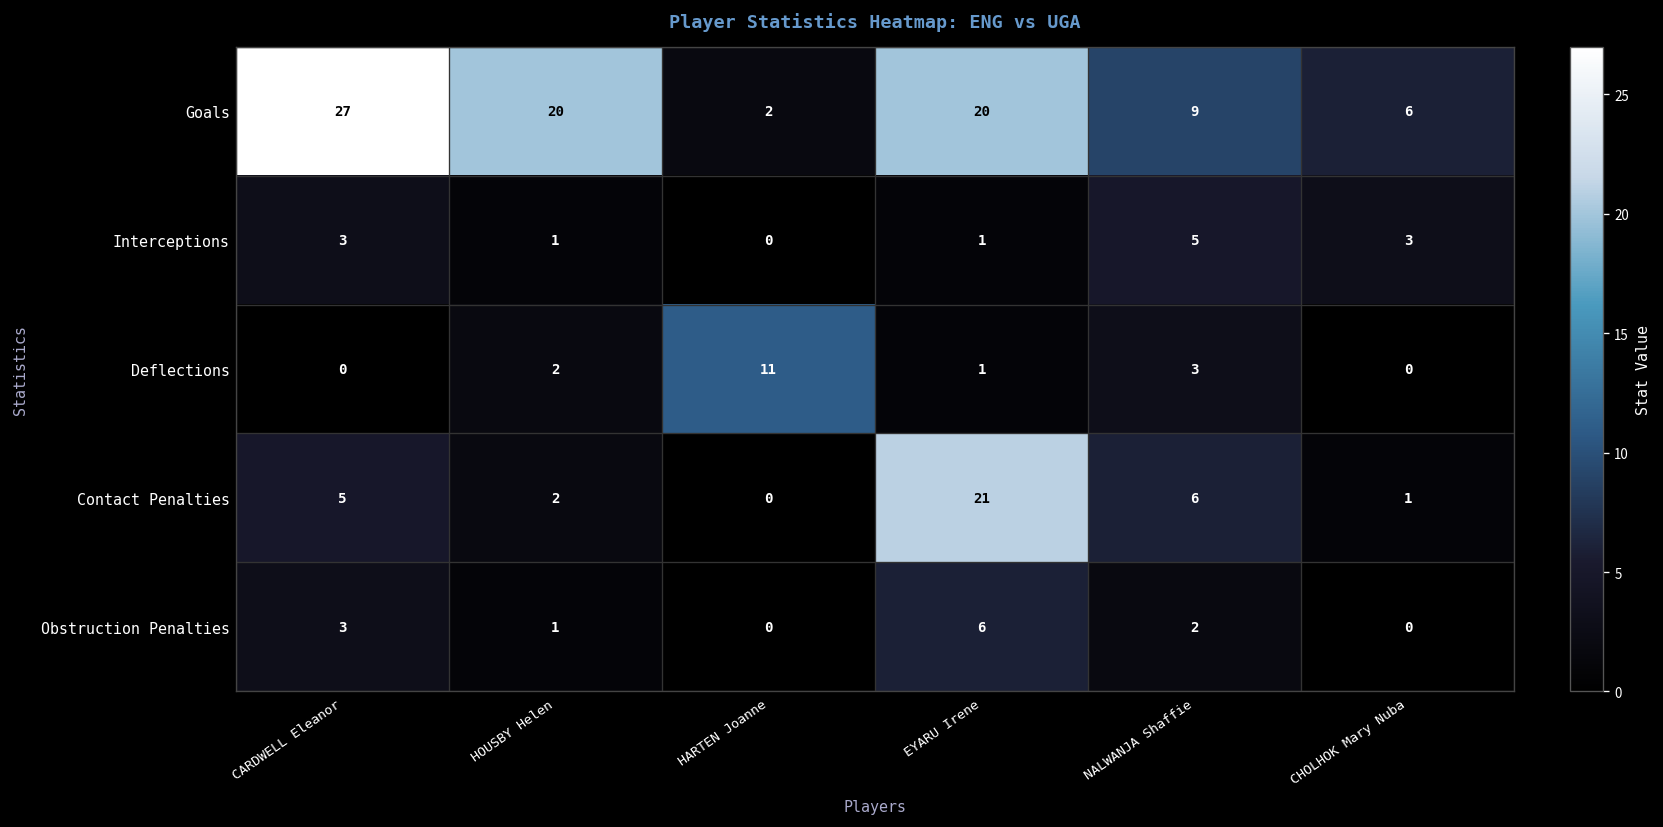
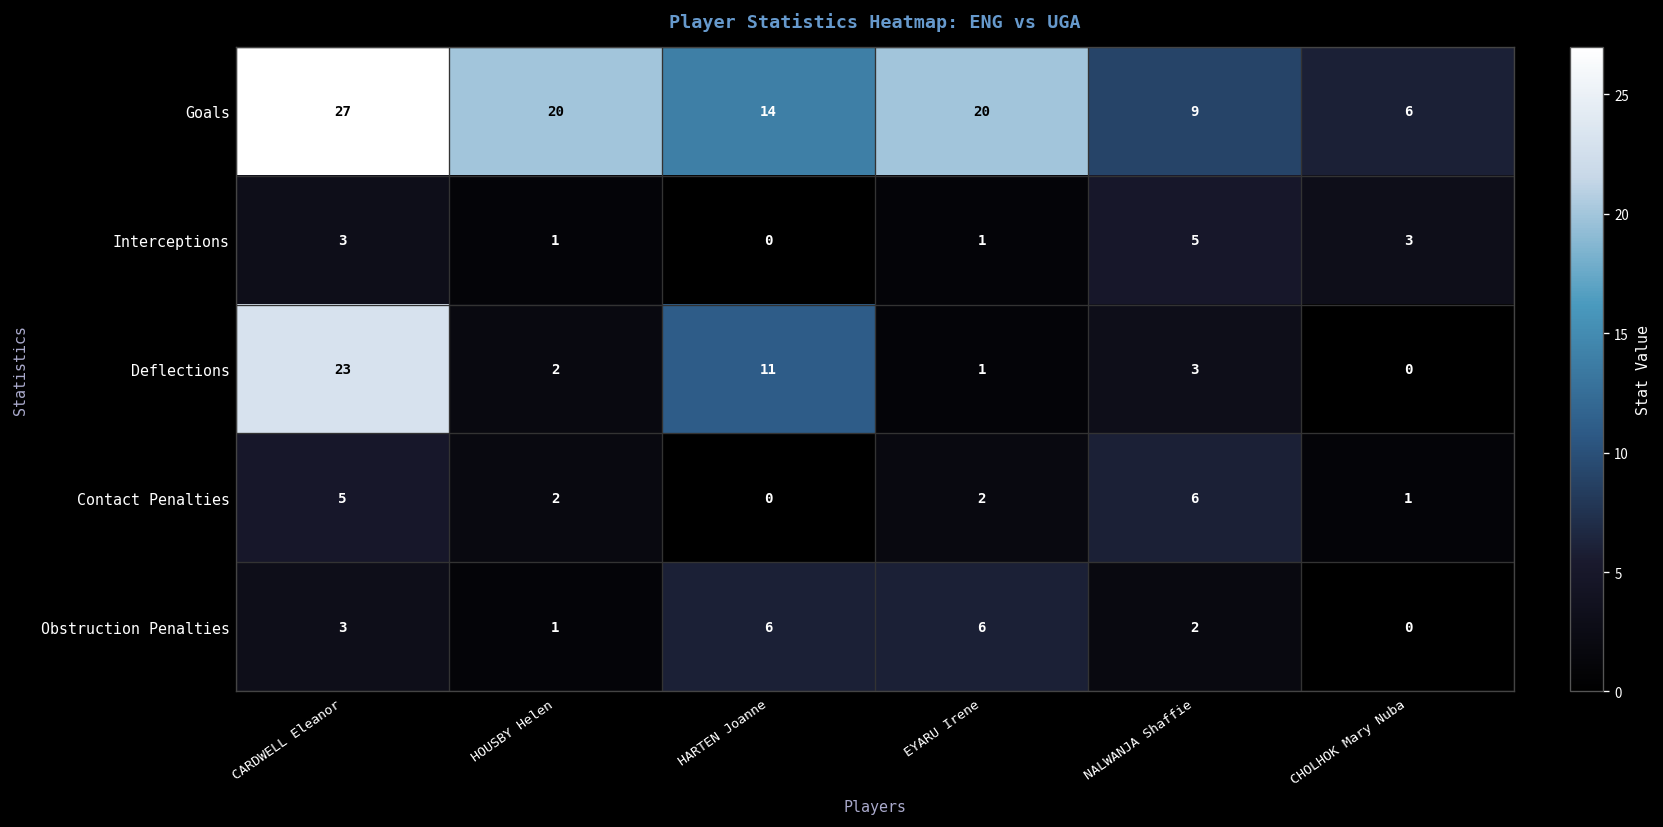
  {
    "Goals": {
      "CARDWELL Eleanor": 27,
      "HOUSBY Helen": 20,
-     "HARTEN Joanne": 2,
+     "HARTEN Joanne": 14,
      "EYARU Irene": 20,
      "NALWANJA Shaffie": 9,
      "CHOLHOK Mary Nuba": 6
    },
    "Interceptions": {
      "CARDWELL Eleanor": 3,
      "HOUSBY Helen": 1,
      "HARTEN Joanne": 0,
      "EYARU Irene": 1,
      "NALWANJA Shaffie": 5,
      "CHOLHOK Mary Nuba": 3
    },
    "Deflections": {
-     "CARDWELL Eleanor": 0,
+     "CARDWELL Eleanor": 23,
      "HOUSBY Helen": 2,
      "HARTEN Joanne": 11,
      "EYARU Irene": 1,
      "NALWANJA Shaffie": 3,
      "CHOLHOK Mary Nuba": 0
    },
    "Contact Penalties": {
      "CARDWELL Eleanor": 5,
      "HOUSBY Helen": 2,
      "HARTEN Joanne": 0,
-     "EYARU Irene": 21,
+     "EYARU Irene": 2,
      "NALWANJA Shaffie": 6,
      "CHOLHOK Mary Nuba": 1
    },
    "Obstruction Penalties": {
      "CARDWELL Eleanor": 3,
      "HOUSBY Helen": 1,
-     "HARTEN Joanne": 0,
+     "HARTEN Joanne": 6,
      "EYARU Irene": 6,
      "NALWANJA Shaffie": 2,
      "CHOLHOK Mary Nuba": 0
    }
  }
